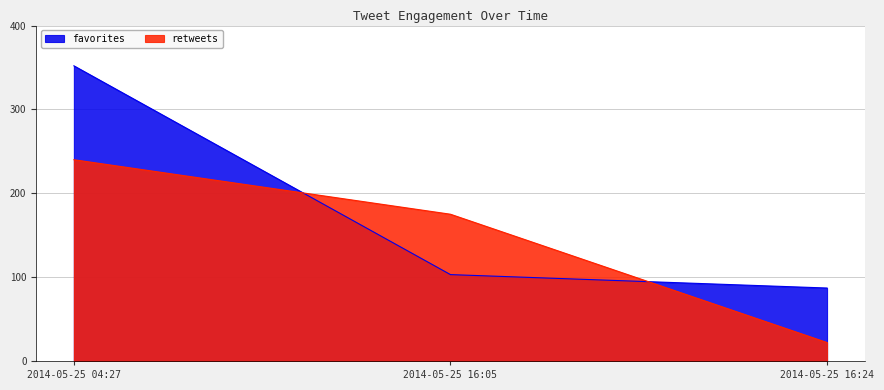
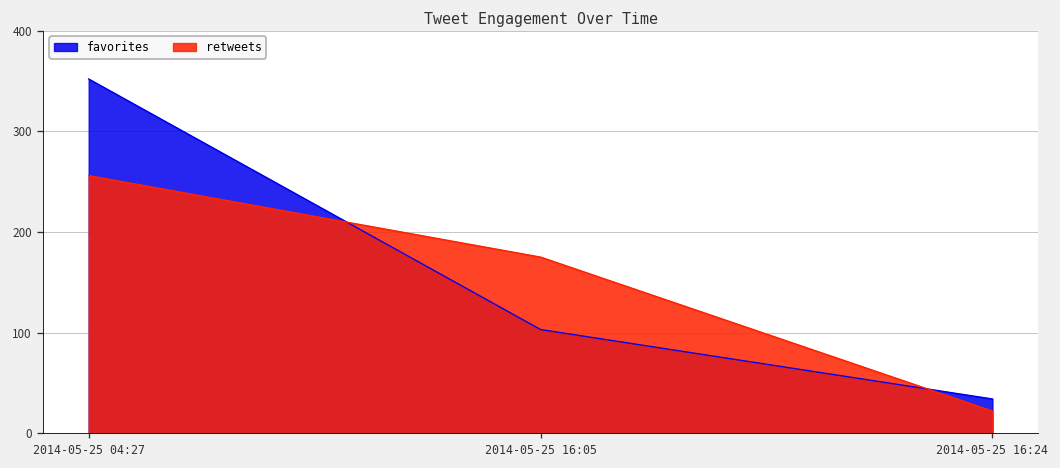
  {
    "favorites": {
      "2014-05-25 04:27": 350,
      "2014-05-25 16:05": 100,
-     "2014-05-25 16:24": 90
+     "2014-05-25 16:24": 30
    },
    "retweets": {
-     "2014-05-25 04:27": 240,
+     "2014-05-25 04:27": 260,
      "2014-05-25 16:05": 180,
      "2014-05-25 16:24": 20
    }
  }
